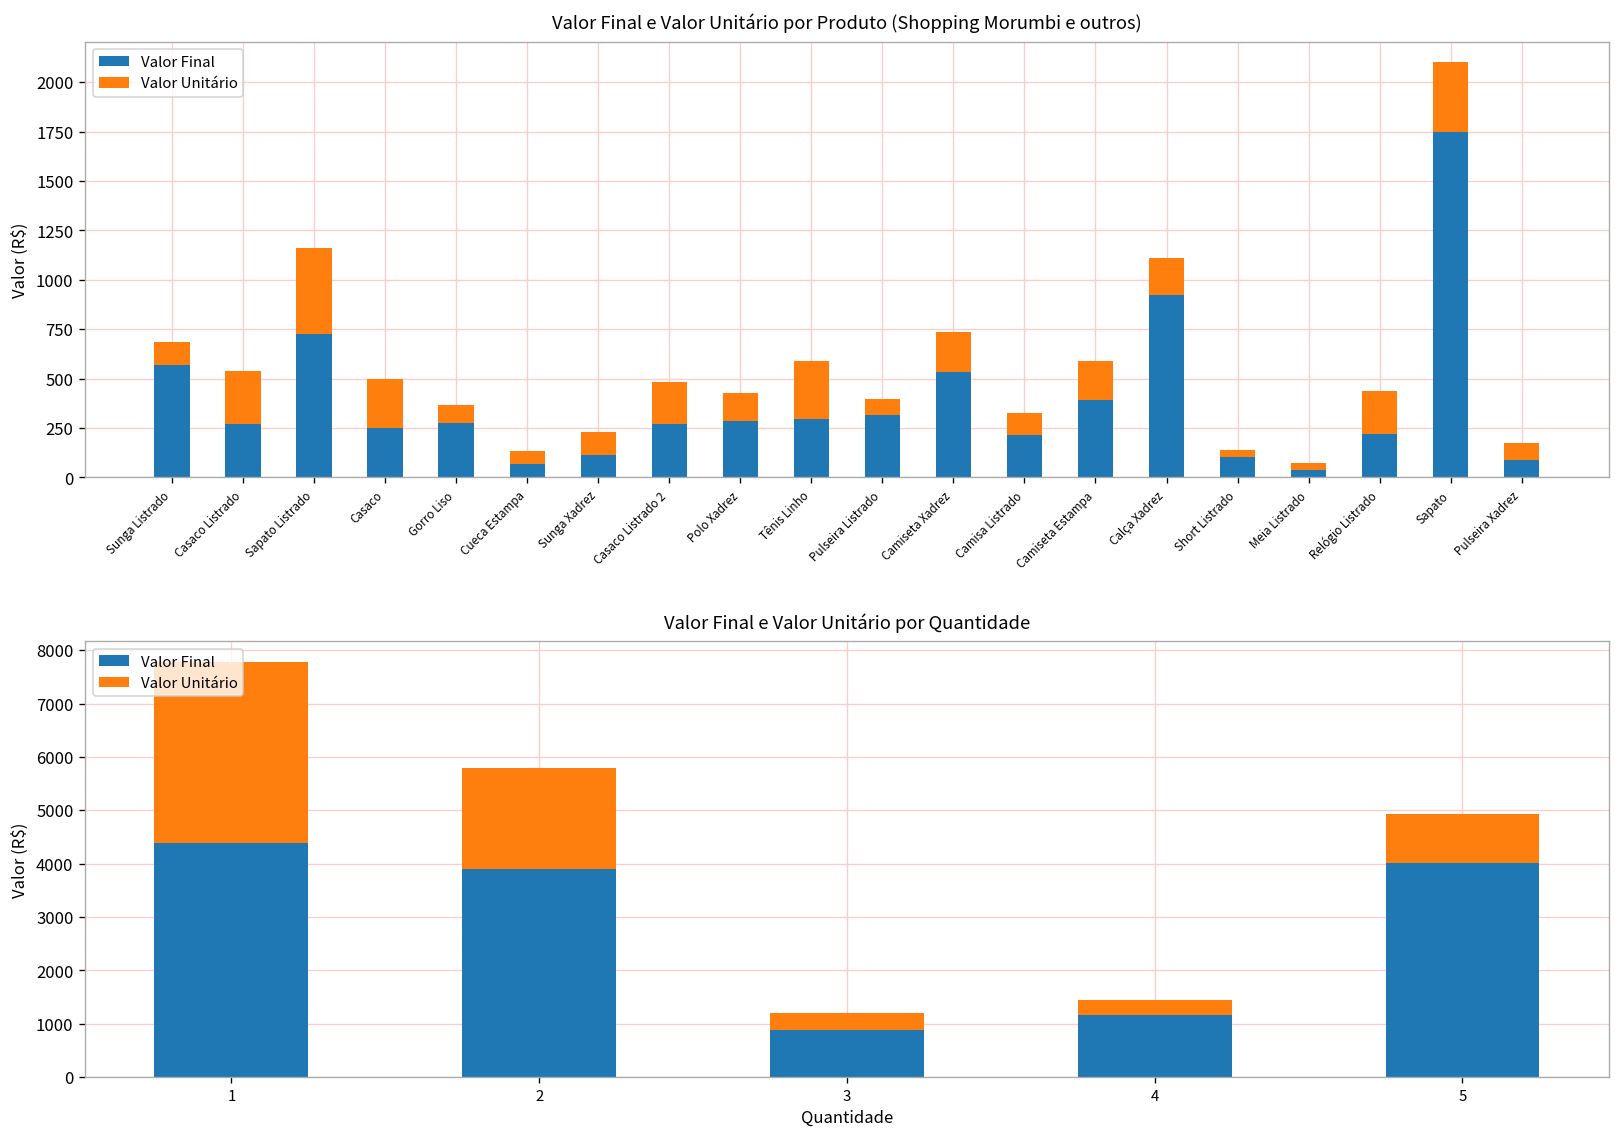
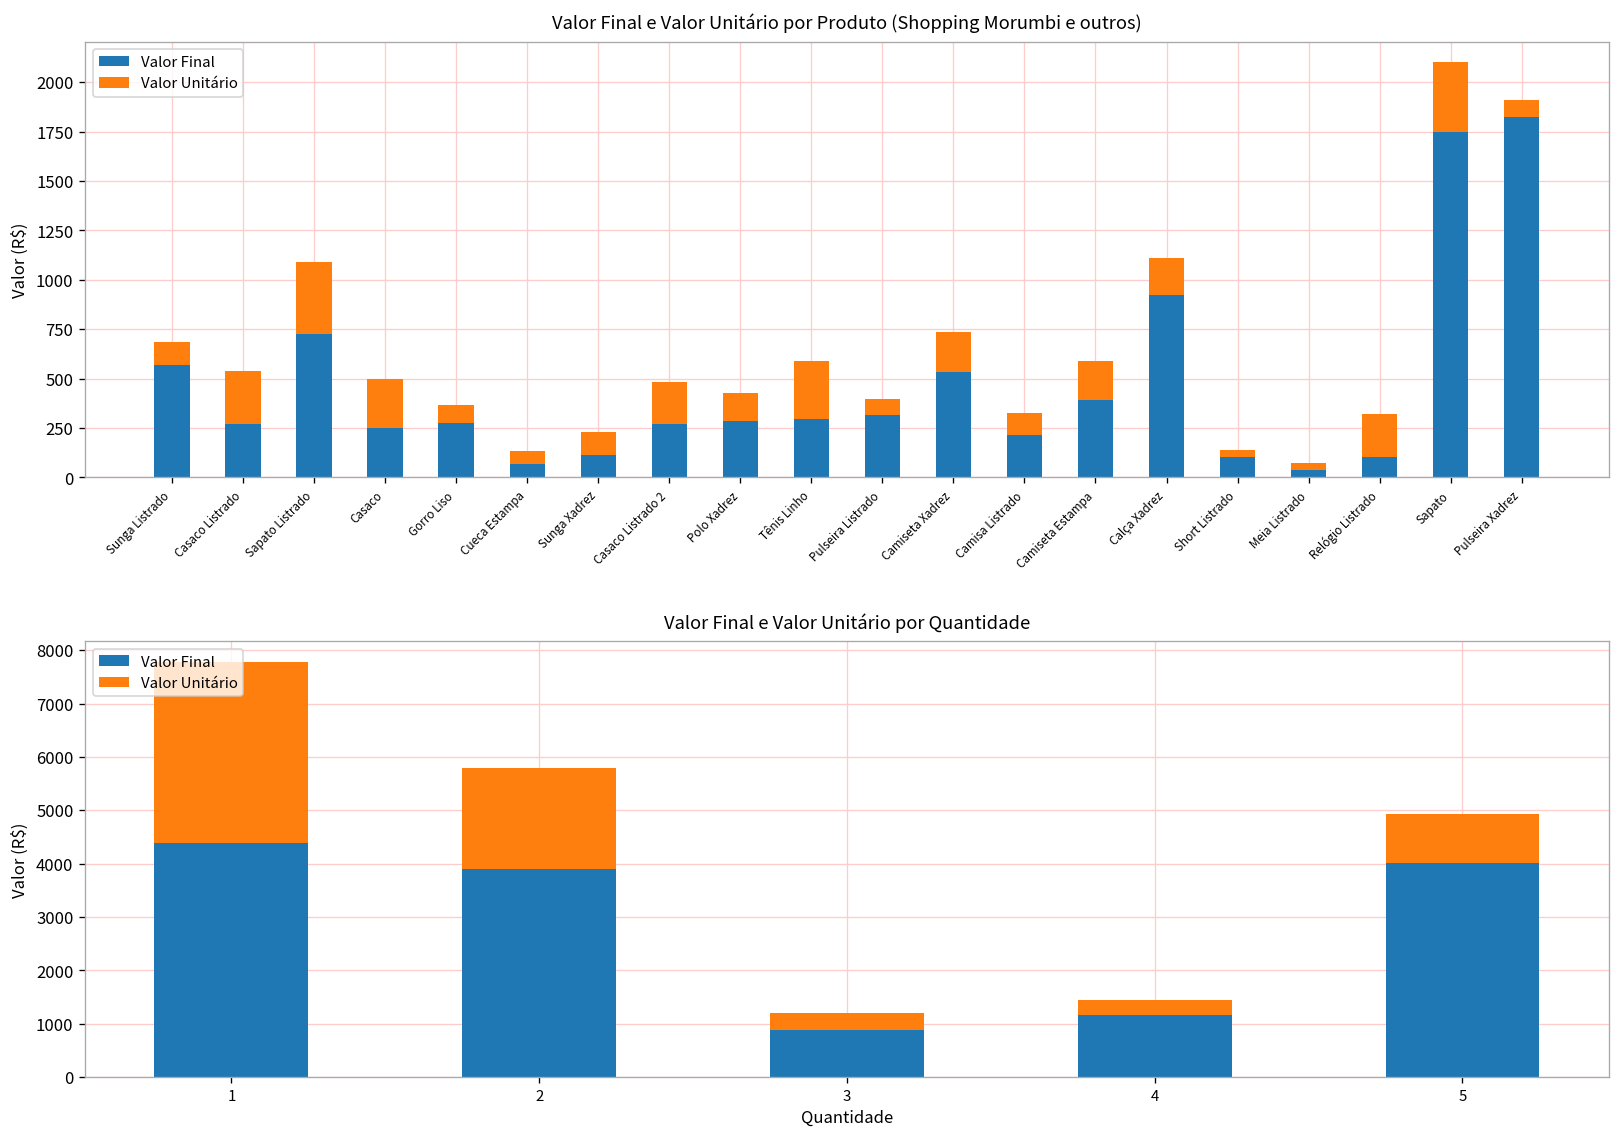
  {
    "Valor Final e Valor Unitário por Produto (Shopping Morumbi e outros)": {
      "Valor Final": {
        "Sunga Listrado": 570,
        "Casaco Listrado": 270,
        "Sapato Listrado": 730,
        "Casaco": 250,
        "Gorro Liso": 280,
        "Cueca Estampa": 70,
        "Sunga Xadrez": 120,
        "Casaco Listrado 2": 270,
        "Polo Xadrez": 280,
        "Tênis Linho": 290,
        "Pulseira Listrado": 320,
        "Camiseta Xadrez": 540,
        "Camisa Listrado": 220,
        "Camiseta Estampa": 390,
        "Calça Xadrez": 930,
        "Short Listrado": 100,
        "Meia Listrado": 40,
-       "Relógio Listrado": 220,
+       "Relógio Listrado": 100,
        "Sapato": 1750,
-       "Pulseira Xadrez": 90
+       "Pulseira Xadrez": 1820
      },
      "Valor Unitário": {
        "Sunga Listrado": 110,
        "Casaco Listrado": 270,
-       "Sapato Listrado": 430,
+       "Sapato Listrado": 360,
        "Casaco": 250,
        "Gorro Liso": 90,
        "Cueca Estampa": 70,
        "Sunga Xadrez": 120,
        "Casaco Listrado 2": 210,
        "Polo Xadrez": 140,
        "Tênis Linho": 290,
        "Pulseira Listrado": 80,
        "Camiseta Xadrez": 200,
        "Camisa Listrado": 110,
        "Camiseta Estampa": 200,
        "Calça Xadrez": 190,
        "Short Listrado": 40,
        "Meia Listrado": 40,
        "Relógio Listrado": 220,
        "Sapato": 350,
        "Pulseira Xadrez": 90
      }
    },
    "Valor Final e Valor Unitário por Quantidade": {
      "Valor Final": {
        "1": 4400,
        "2": 3900,
        "3": 900,
        "4": 1200,
        "5": 4000
      },
      "Valor Unitário": {
        "2": 1900,
        "3": 300,
        "4": 300,
        "5": 900
      }
    }
  }
